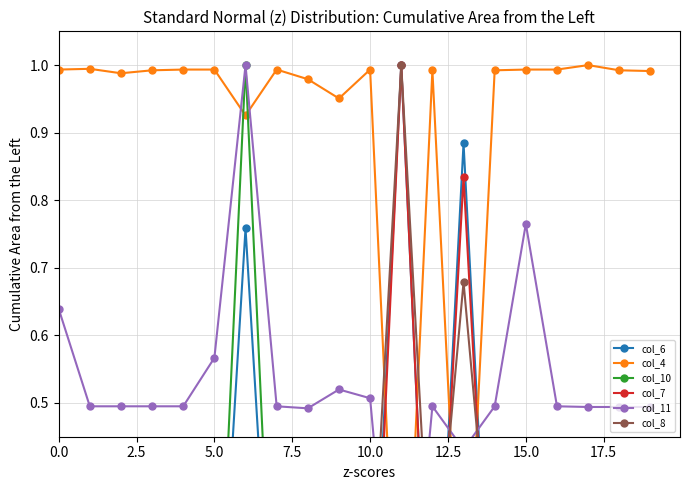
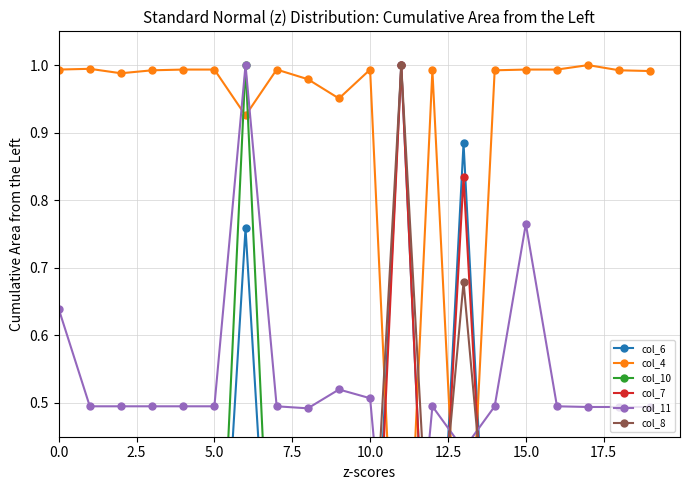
  {
    "col_4": {
      "0.0": 0.99,
      "5.0": 0.99,
      "10.0": 0.99,
      "15.0": 0.99
    },
    "col_11": {
      "0.0": 0.64,
-     "5.0": 0.57,
+     "5.0": 0.50,
      "10.0": 0.51,
      "15.0": 0.76
    }
  }
